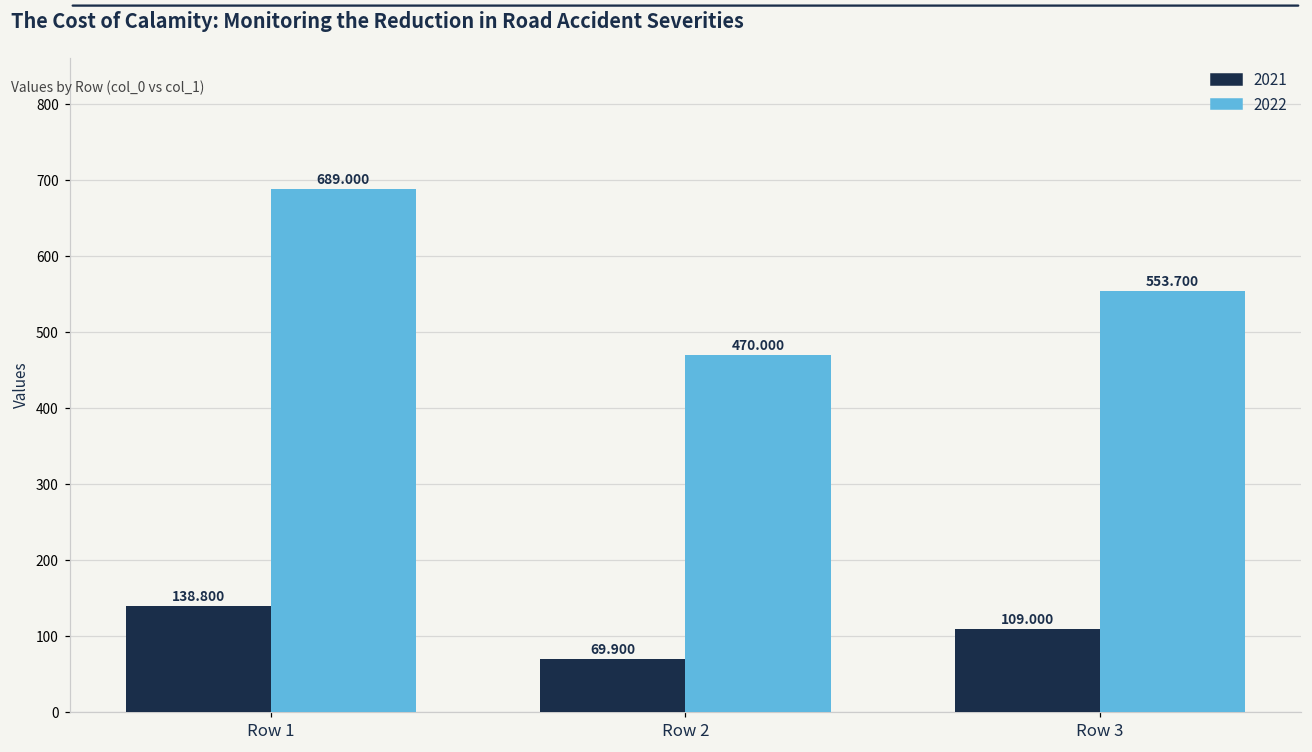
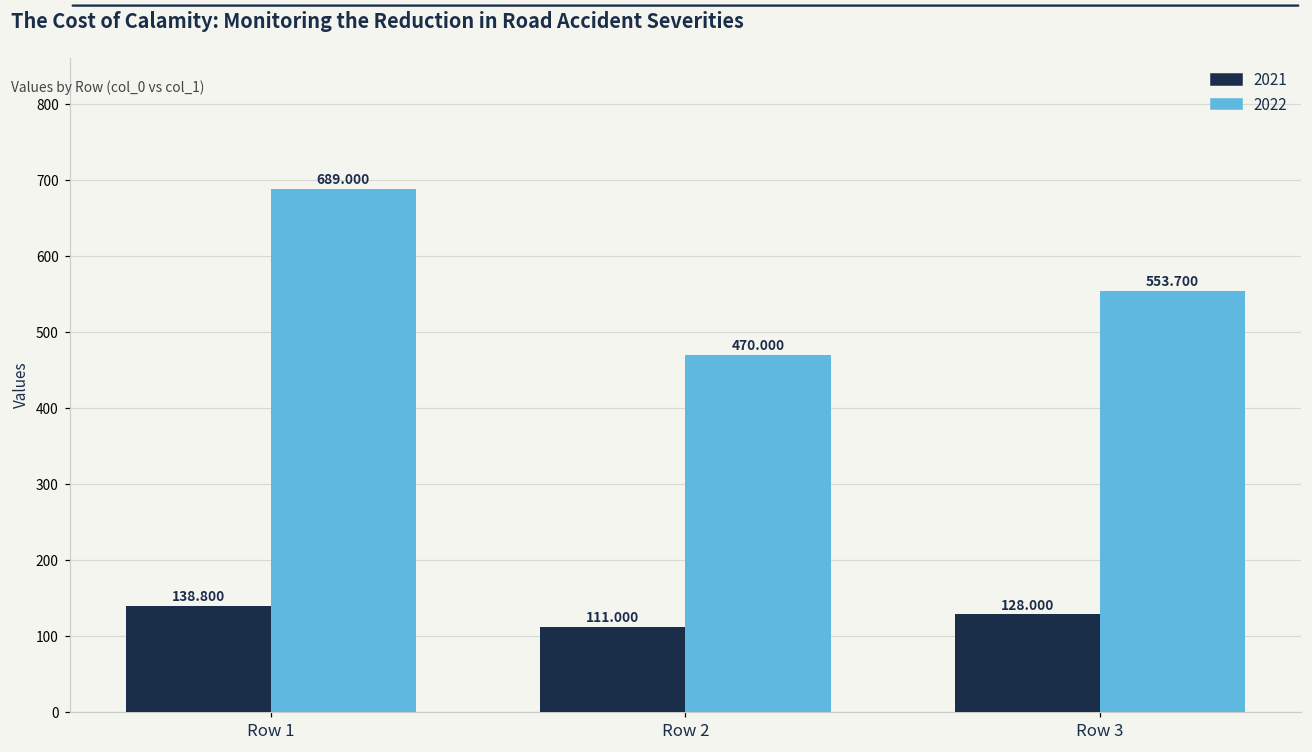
  {
    "2021": {
      "Row 1": 138.800,
-     "Row 2": 69.900,
-     "Row 3": 109.000
+     "Row 2": 111.000,
+     "Row 3": 128.000
    },
    "2022": {
      "Row 1": 689.000,
      "Row 2": 470.000,
      "Row 3": 553.700
    }
  }
